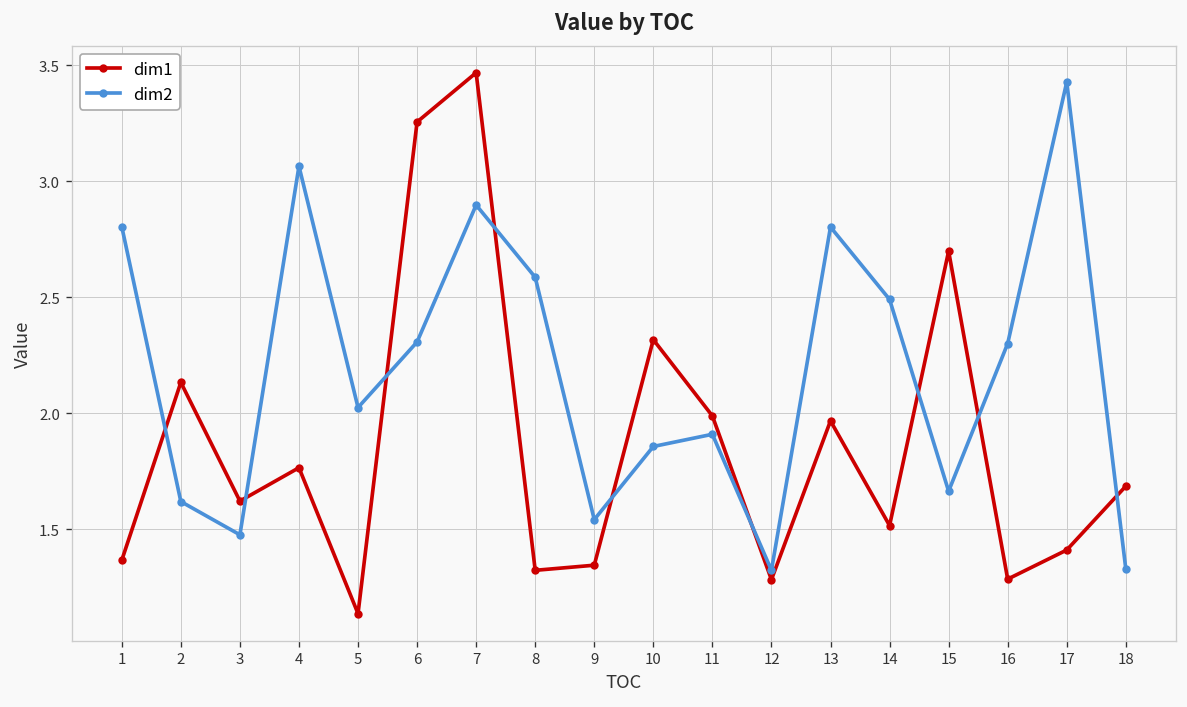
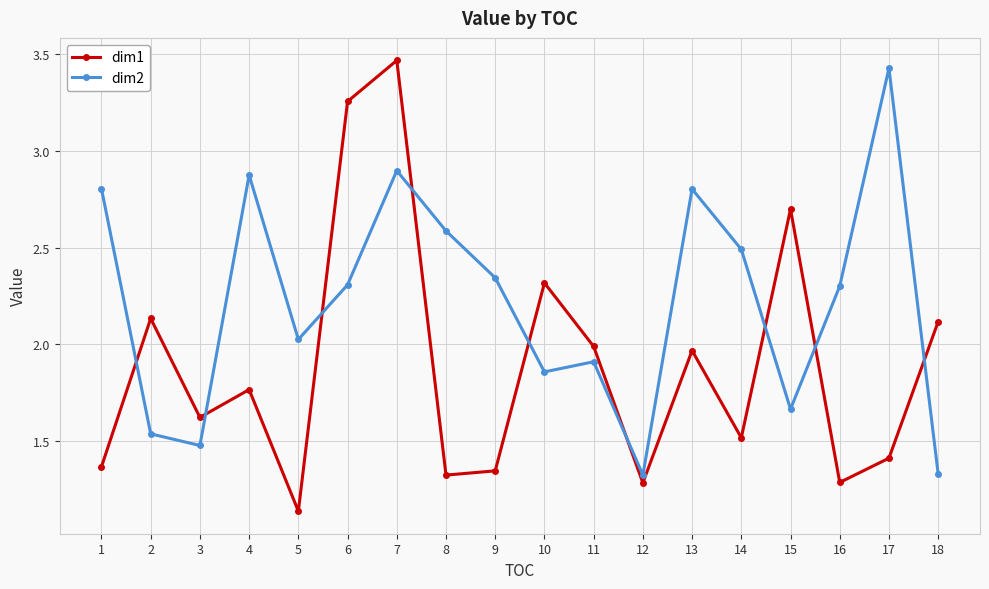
  {
    "dim1": {
      "1": 1.37,
      "2": 2.13,
      "3": 1.62,
      "4": 1.77,
      "5": 1.14,
      "6": 3.26,
      "7": 3.47,
      "8": 1.32,
      "9": 1.35,
      "10": 2.32,
      "11": 1.99,
      "12": 1.28,
      "13": 1.97,
      "14": 1.52,
      "15": 2.70,
      "16": 1.29,
      "17": 1.41,
-     "18": 1.69
+     "18": 2.12
    },
    "dim2": {
      "1": 2.80,
-     "2": 1.62,
+     "2": 1.54,
      "3": 1.48,
-     "4": 3.07,
+     "4": 2.88,
      "5": 2.03,
      "6": 2.31,
      "7": 2.90,
      "8": 2.59,
-     "9": 1.54,
+     "9": 2.34,
      "10": 1.86,
      "11": 1.91,
      "12": 1.32,
      "13": 2.80,
      "14": 2.49,
      "15": 1.67,
      "16": 2.30,
      "17": 3.43,
      "18": 1.33
    }
  }
